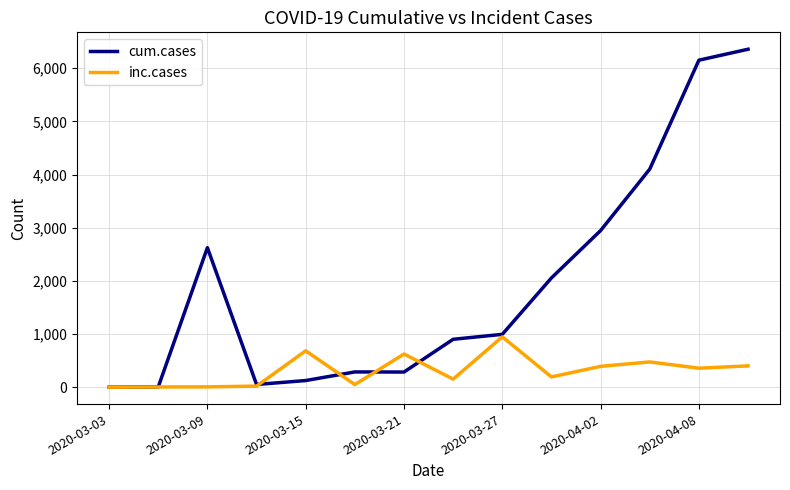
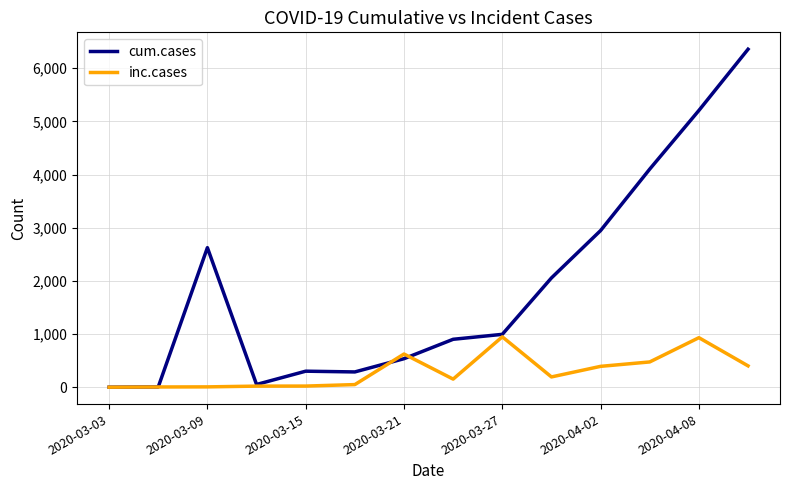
  {
    "cum.cases": {
      "2020-03-09": "2,600",
-     "2020-03-15": "100",
-     "2020-03-21": "300",
+     "2020-03-15": "300",
+     "2020-03-21": "500",
      "2020-04-02": "2,900",
-     "2020-04-08": "6,200"
+     "2020-04-08": "5,200"
    },
    "inc.cases": {
      "2020-03-09": "0",
-     "2020-03-15": "700",
+     "2020-03-15": "0",
      "2020-03-21": "600",
      "2020-04-02": "400",
-     "2020-04-08": "400"
+     "2020-04-08": "900"
    }
  }
